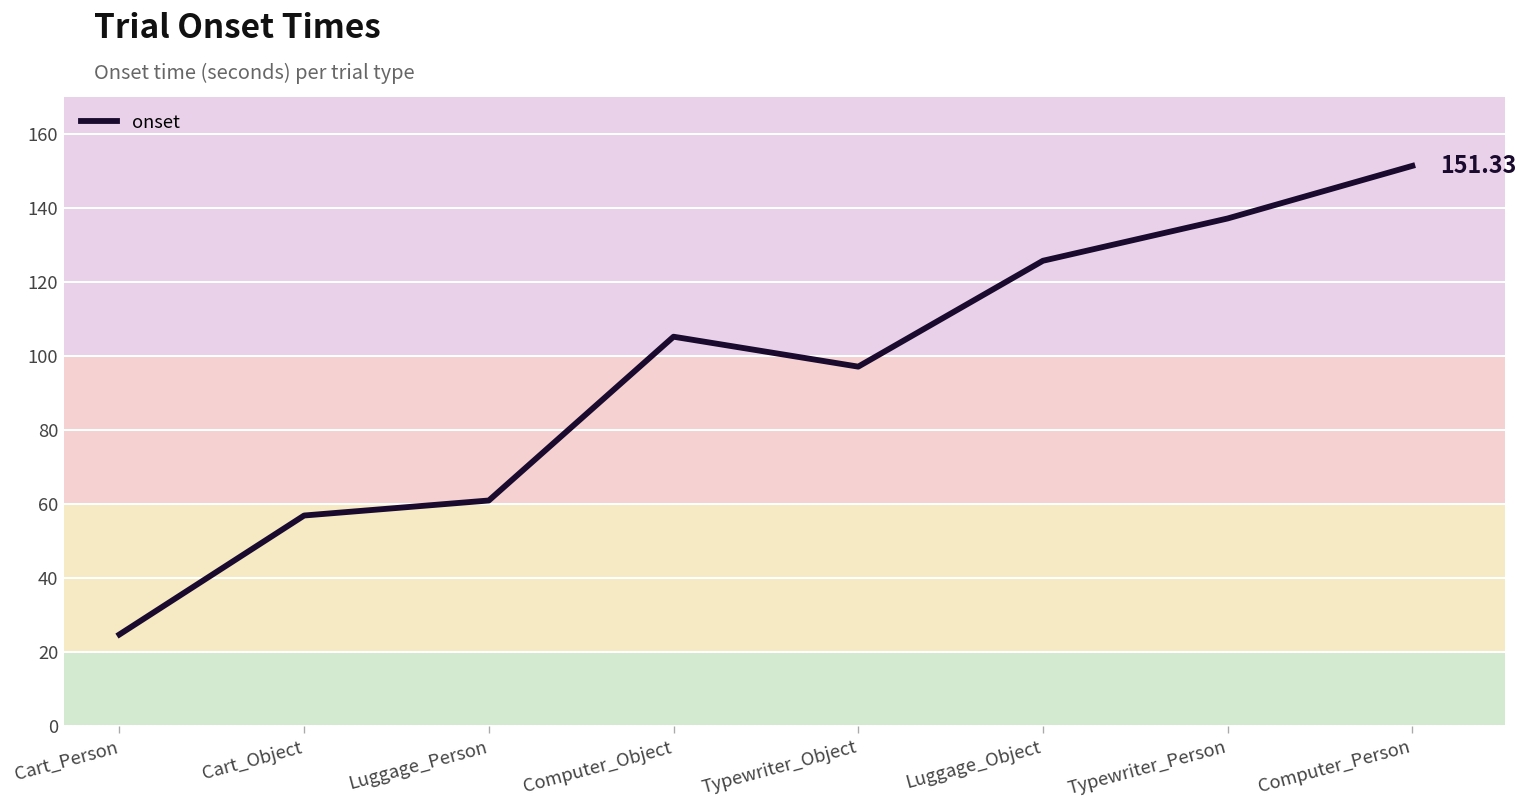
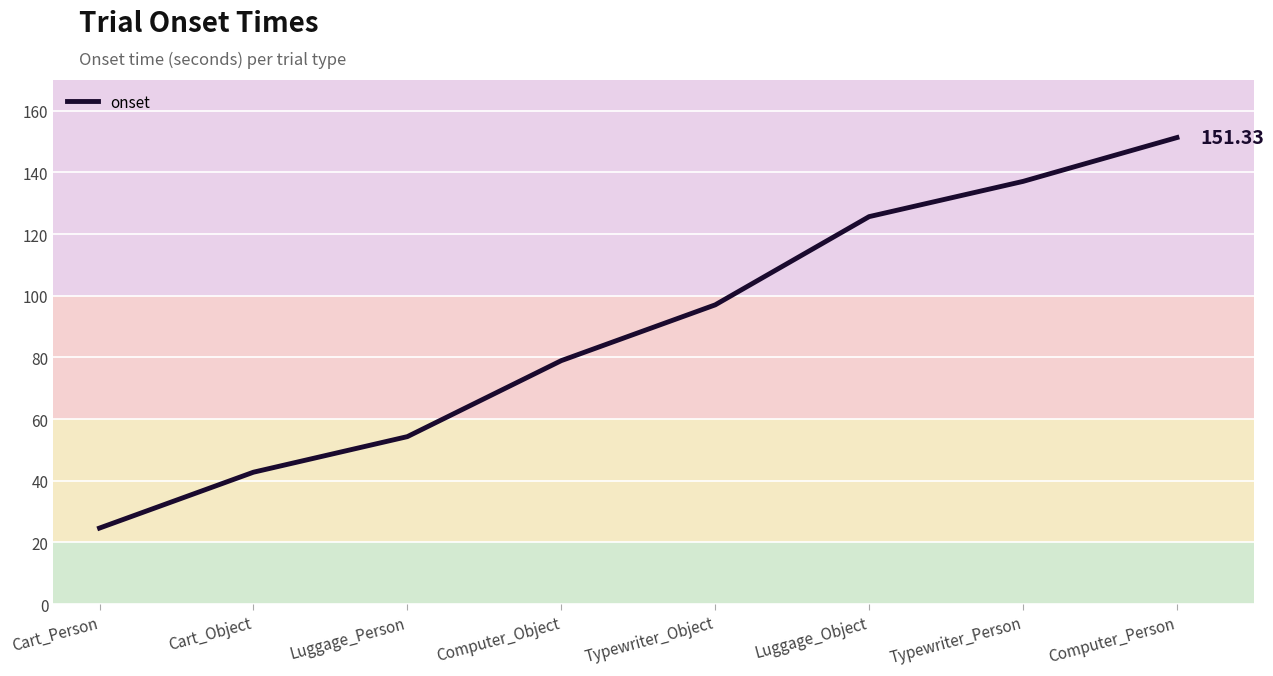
  {
    "Cart_Person": 25,
-   "Cart_Object": 57,
-   "Luggage_Person": 61,
-   "Computer_Object": 105,
+   "Cart_Object": 43,
+   "Luggage_Person": 54,
+   "Computer_Object": 79,
    "Typewriter_Object": 97,
    "Luggage_Object": 126,
    "Typewriter_Person": 137
  }
